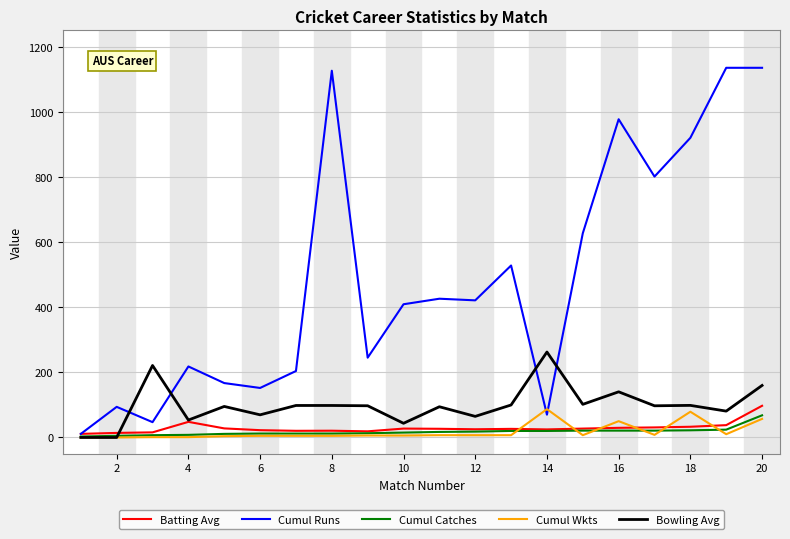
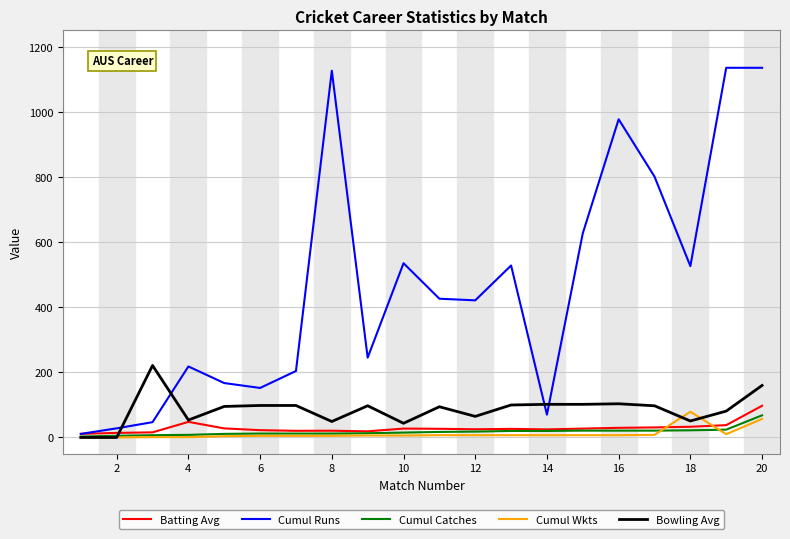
  {
    "Batting Avg": {
      "2": 10,
      "6": 20,
      "8": 20,
      "10": 30,
      "16": 30,
      "18": 30,
      "20": 100
    },
    "Cumul Runs": {
-     "2": 90,
+     "2": 30,
      "4": 220,
      "6": 150,
      "8": 1130,
-     "10": 410,
+     "10": 540,
      "12": 420,
      "14": 70,
      "16": 980,
-     "18": 920,
+     "18": 530,
      "20": 1140
    },
    "Cumul Catches": {
      "10": 20,
      "16": 20,
      "18": 20,
      "20": 70
    },
    "Cumul Wkts": {
      "10": 10,
      "12": 10,
-     "14": 90,
-     "16": 50,
+     "14": 10,
+     "16": 10,
      "18": 80,
      "20": 60
    },
    "Bowling Avg": {
-     "6": 70,
-     "8": 100,
+     "6": 100,
+     "8": 50,
      "10": 40,
      "12": 60,
-     "14": 260,
-     "16": 140,
-     "18": 100,
+     "14": 100,
+     "16": 100,
+     "18": 50,
      "20": 160
    }
  }
